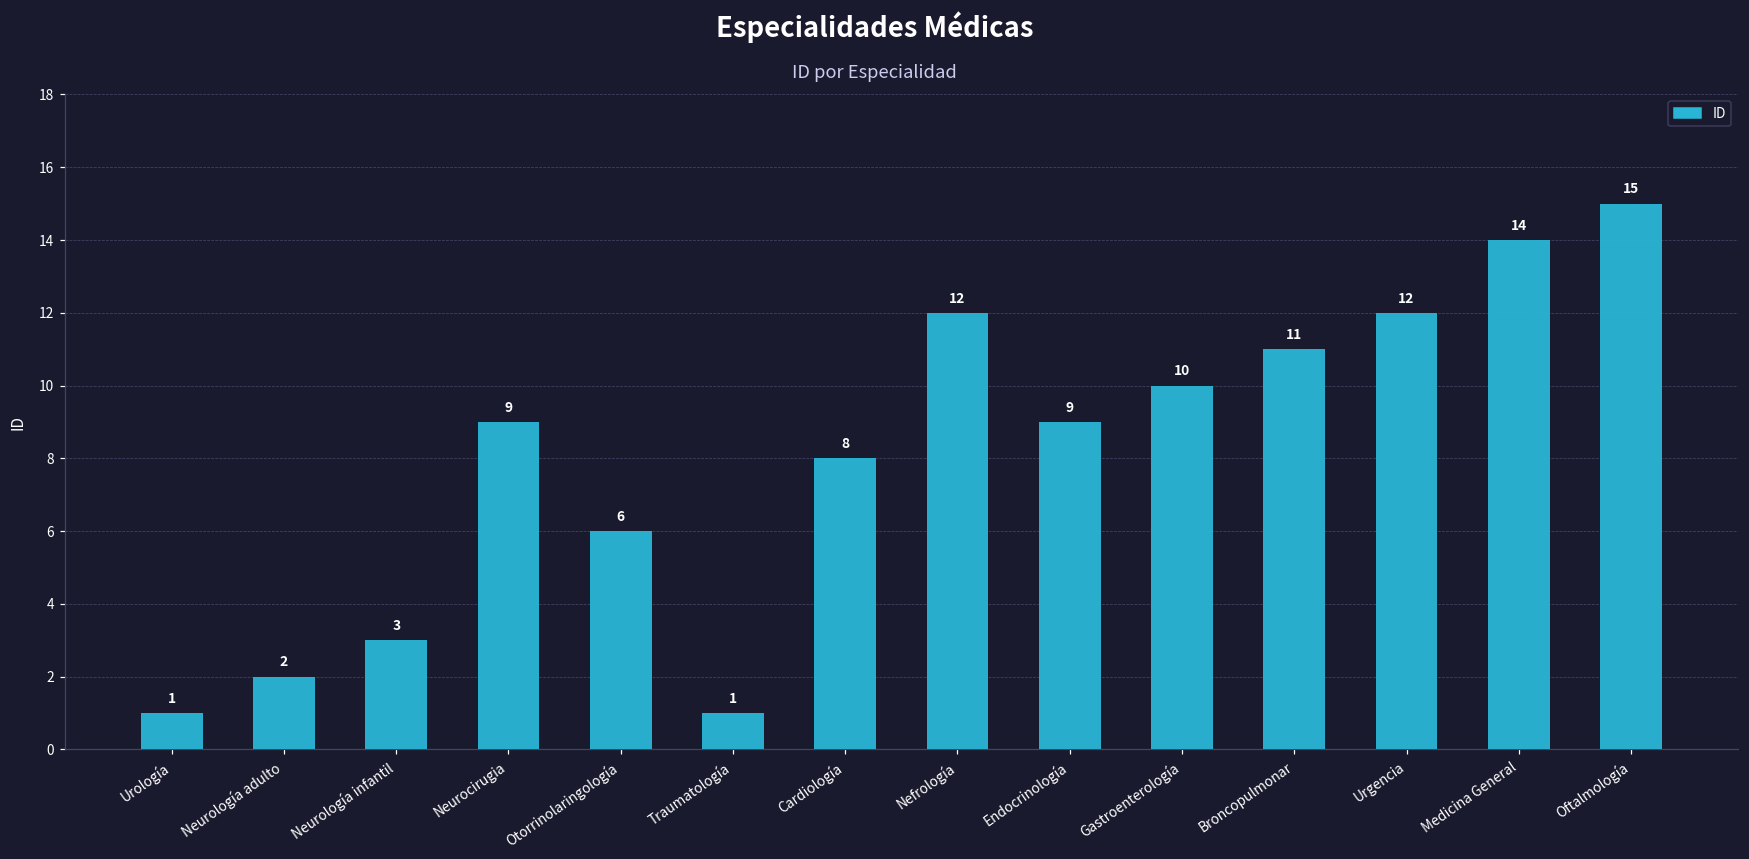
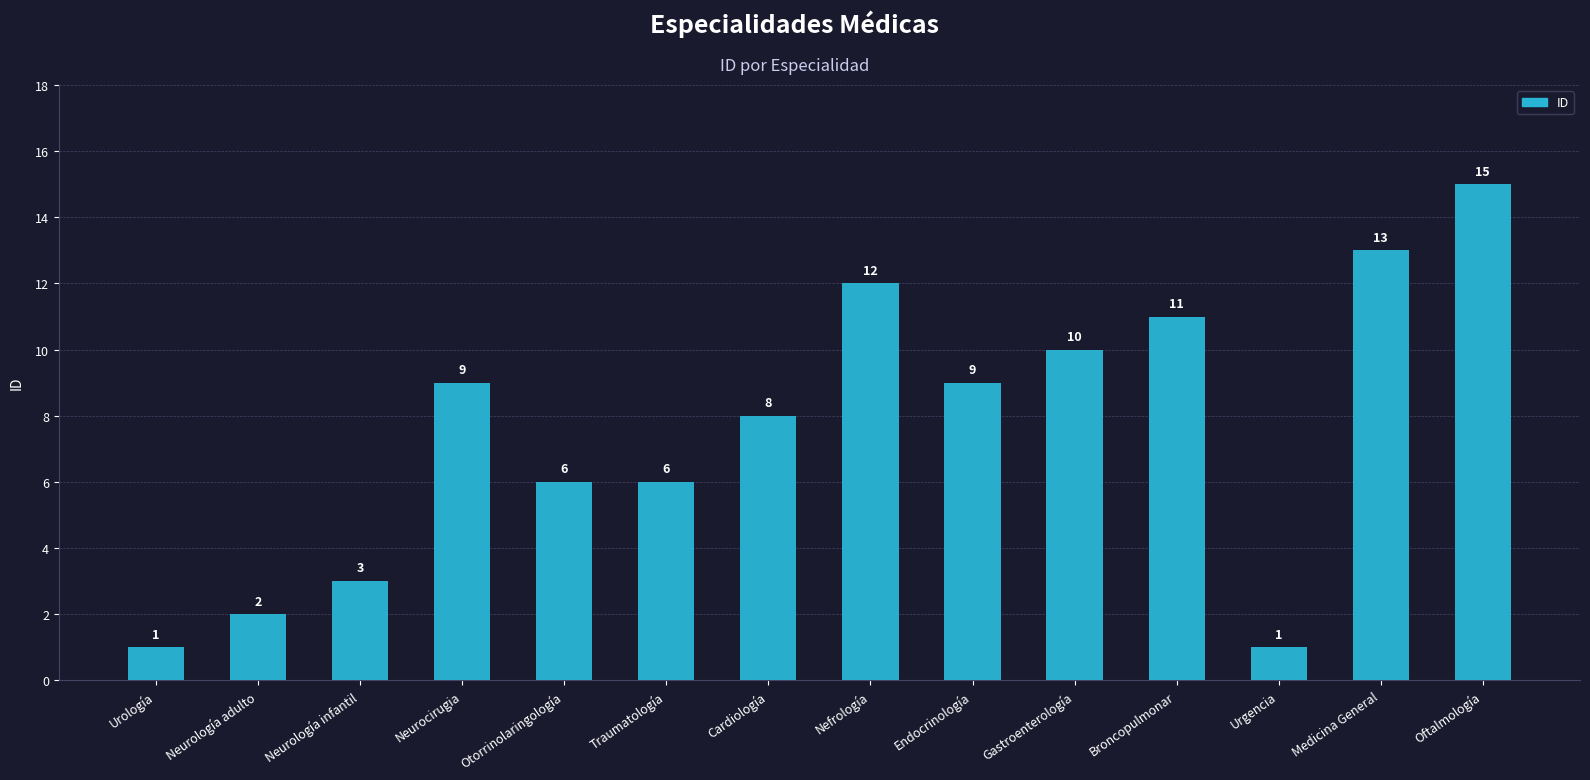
  {
    "Urología": 1,
    "Neurología adulto": 2,
    "Neurología infantil": 3,
    "Neurocirugia": 9,
    "Otorrinolaringología": 6,
-   "Traumatología": 1,
+   "Traumatología": 6,
    "Cardiología": 8,
    "Nefrología": 12,
    "Endocrinología": 9,
    "Gastroenterología": 10,
    "Broncopulmonar": 11,
-   "Urgencia": 12,
-   "Medicina General": 14,
+   "Urgencia": 1,
+   "Medicina General": 13,
    "Oftalmología": 15
  }
